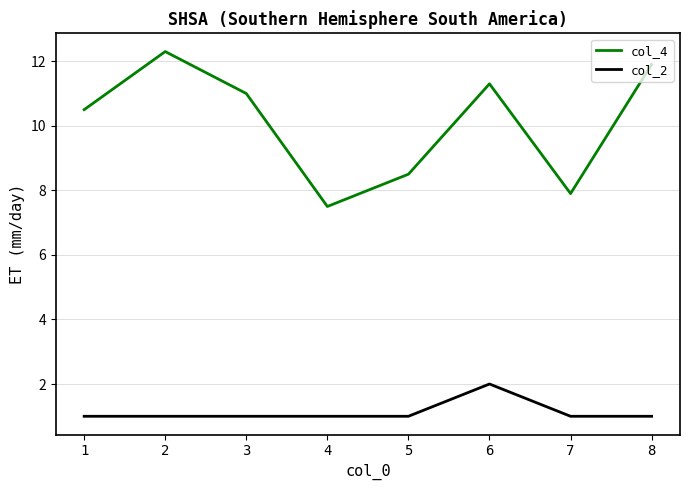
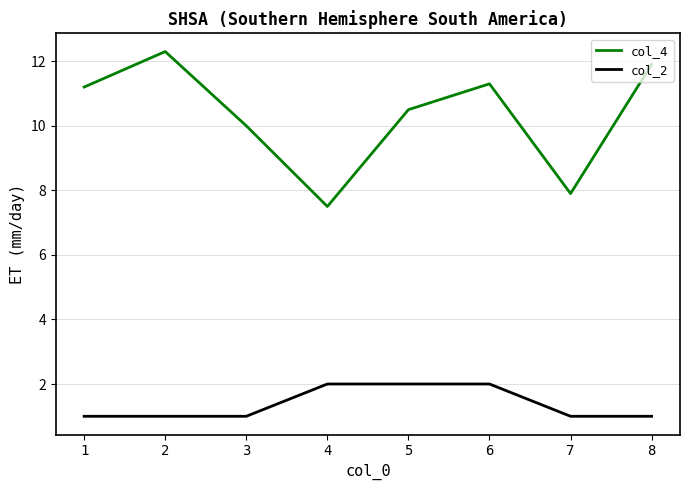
  {
    "col_4": {
-     "1": 10.5,
+     "1": 11.2,
      "2": 12.3,
-     "3": 11,
+     "3": 10,
      "4": 7.5,
-     "5": 8.5,
+     "5": 10.5,
      "6": 11.3,
      "7": 7.9
    },
    "col_2": {
      "1": 1,
      "2": 1,
      "3": 1,
-     "4": 1,
-     "5": 1,
+     "4": 2,
+     "5": 2,
      "6": 2,
      "7": 1,
      "8": 1
    }
  }
